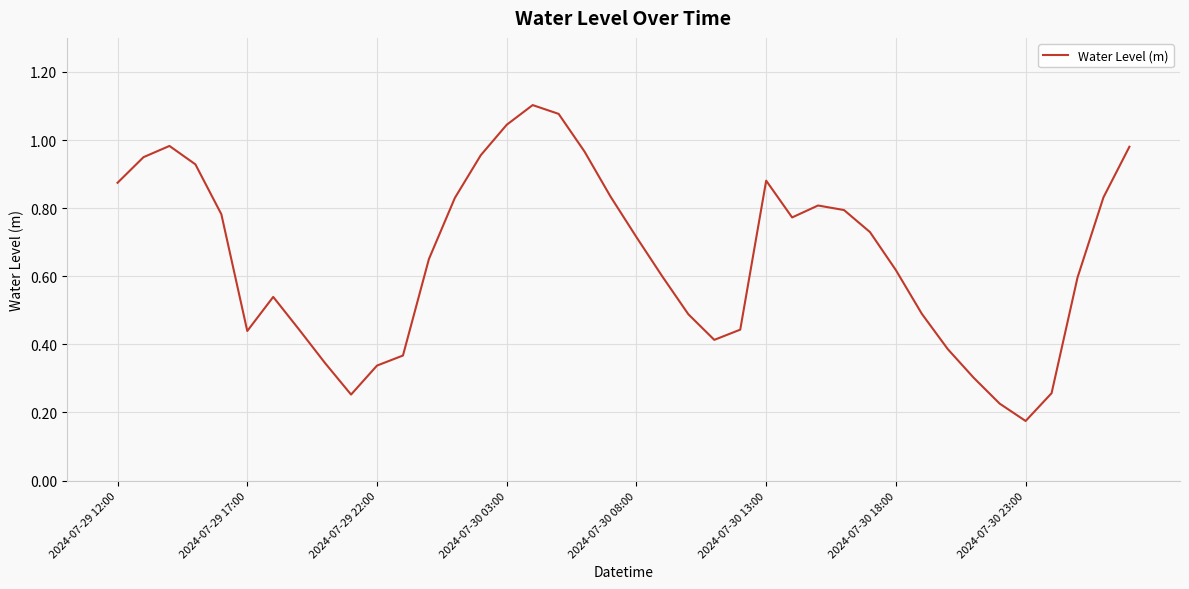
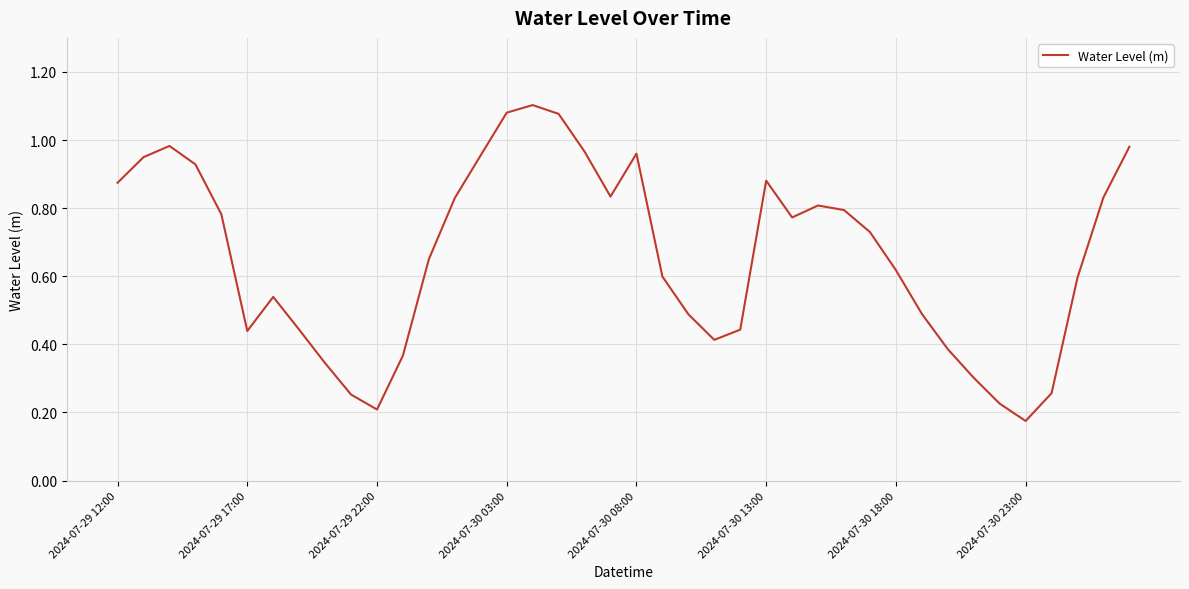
  {
    "2024-07-29 12:00": 0.87,
    "2024-07-29 17:00": 0.44,
-   "2024-07-29 22:00": 0.34,
-   "2024-07-30 03:00": 1.04,
-   "2024-07-30 08:00": 0.71,
+   "2024-07-29 22:00": 0.21,
+   "2024-07-30 03:00": 1.08,
+   "2024-07-30 08:00": 0.96,
    "2024-07-30 13:00": 0.88,
    "2024-07-30 18:00": 0.62,
    "2024-07-30 23:00": 0.18
  }
